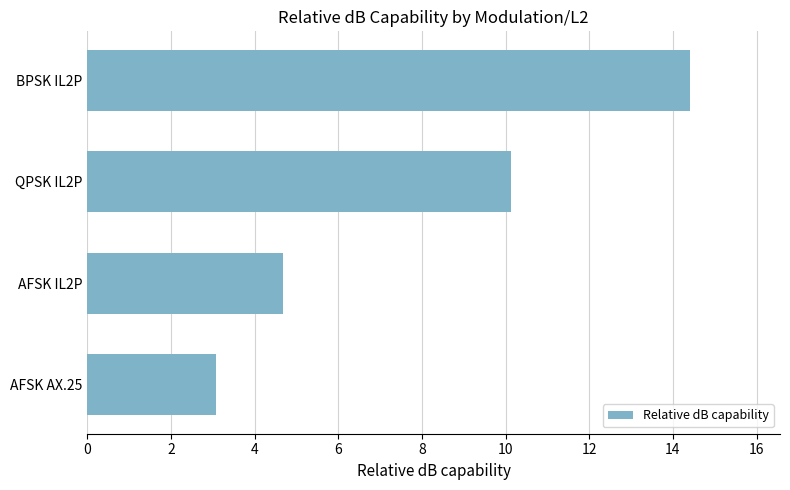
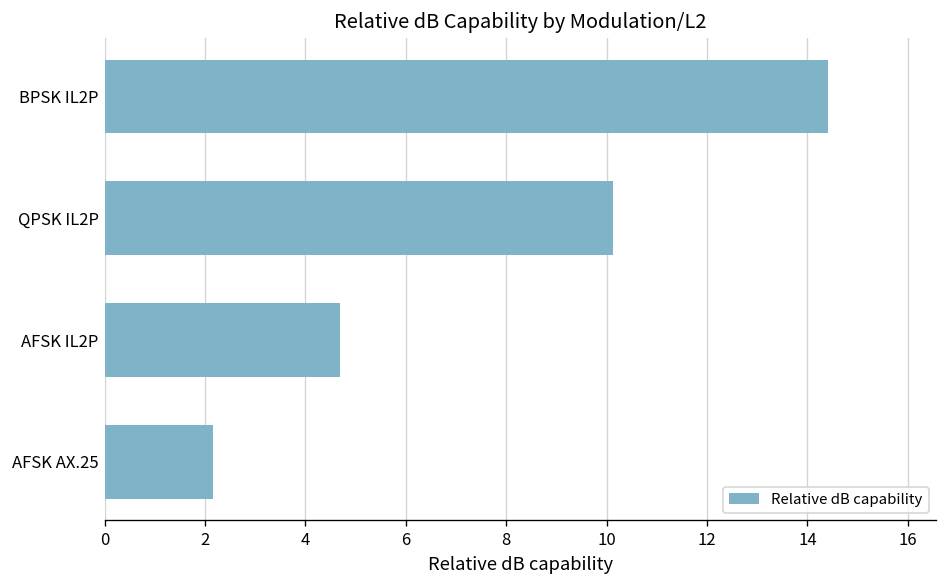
  {
    "BPSK IL2P": 14.4,
    "QPSK IL2P": 10.1,
    "AFSK IL2P": 4.7,
-   "AFSK AX.25": 3.1
+   "AFSK AX.25": 2.2
  }
